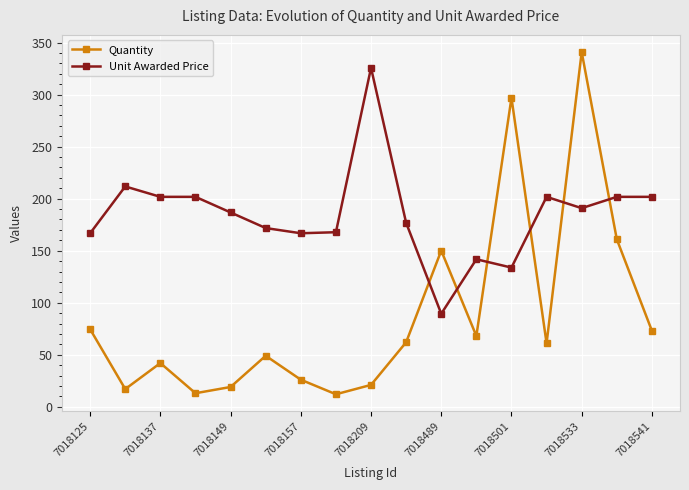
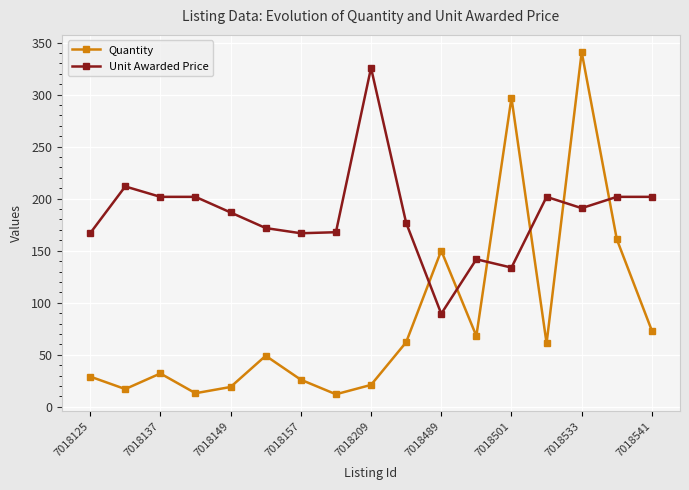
  {
    "Quantity": {
-     "7018125": 75,
-     "7018137": 42,
+     "7018125": 29,
+     "7018137": 32,
      "7018149": 19,
      "7018157": 26,
      "7018209": 21,
      "7018489": 150,
      "7018501": 297,
      "7018533": 341,
      "7018541": 73
    },
    "Unit Awarded Price": {
      "7018125": 167,
      "7018137": 202,
      "7018149": 187,
      "7018157": 167,
      "7018209": 326,
      "7018489": 89,
      "7018501": 134,
      "7018533": 191,
      "7018541": 202
    }
  }
